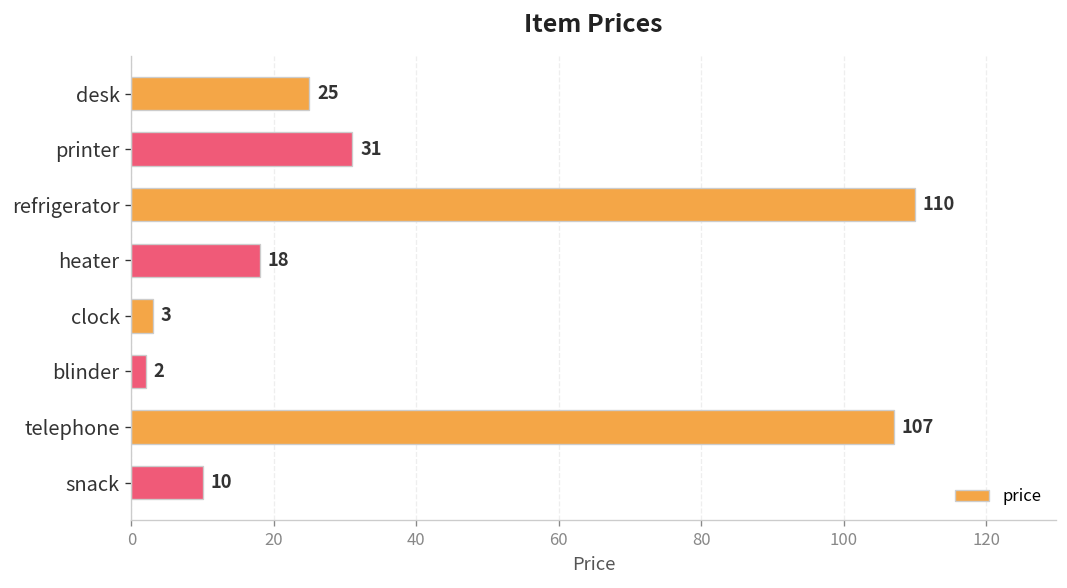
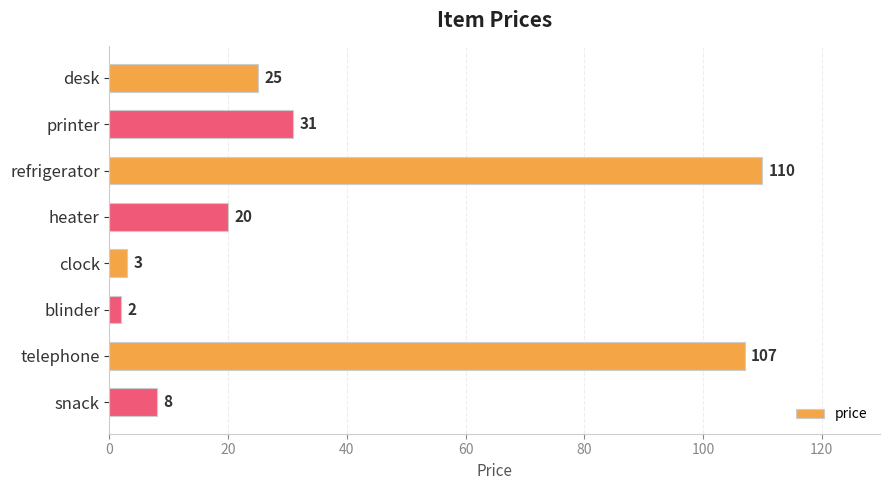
  {
    "desk": 25,
    "printer": 31,
    "refrigerator": 110,
-   "heater": 18,
+   "heater": 20,
    "clock": 3,
    "blinder": 2,
    "telephone": 107,
-   "snack": 10
+   "snack": 8
  }
